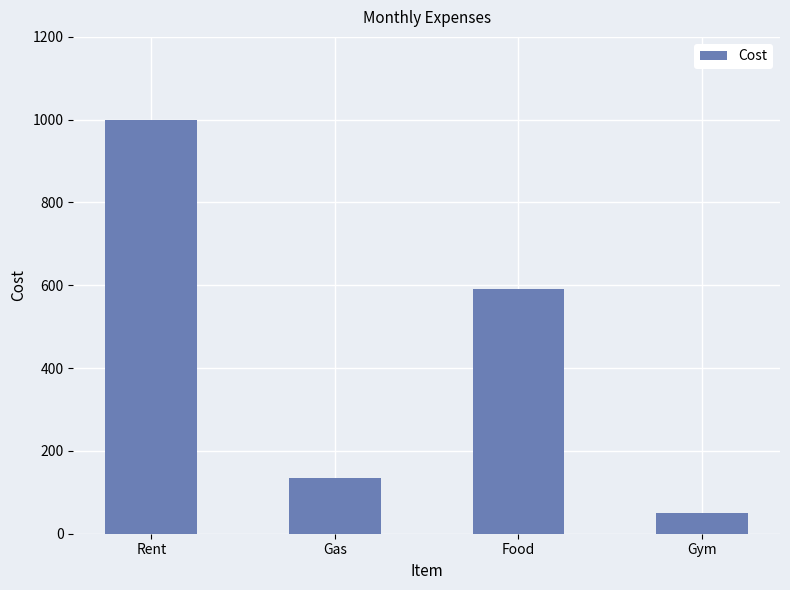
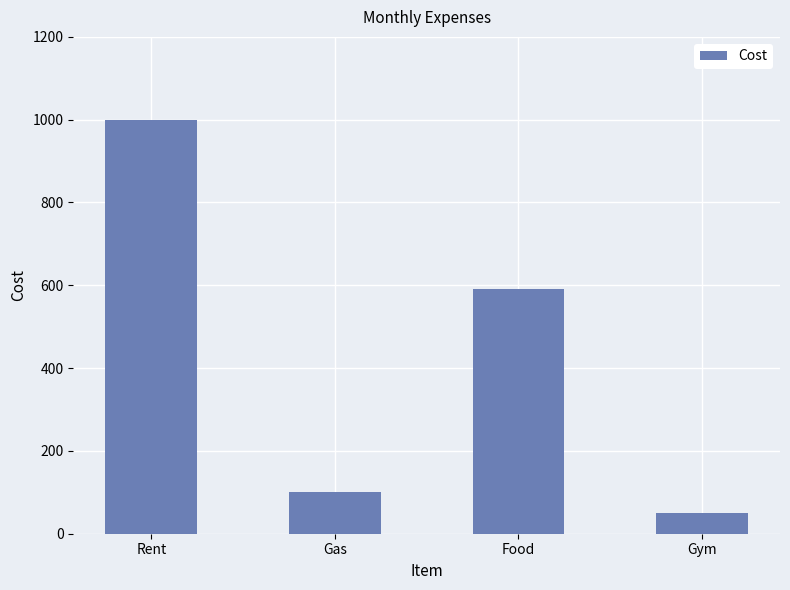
  {
    "Rent": 1000,
-   "Gas": 130,
+   "Gas": 100,
    "Food": 590,
    "Gym": 50
  }
